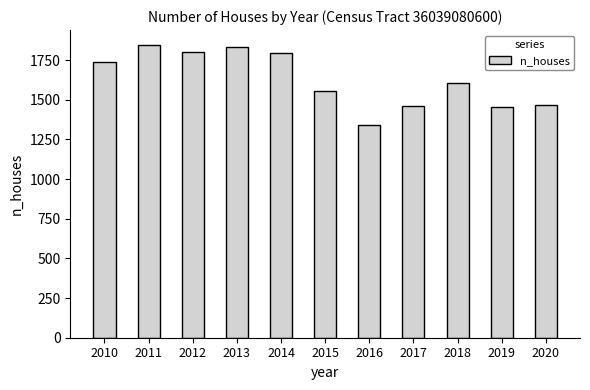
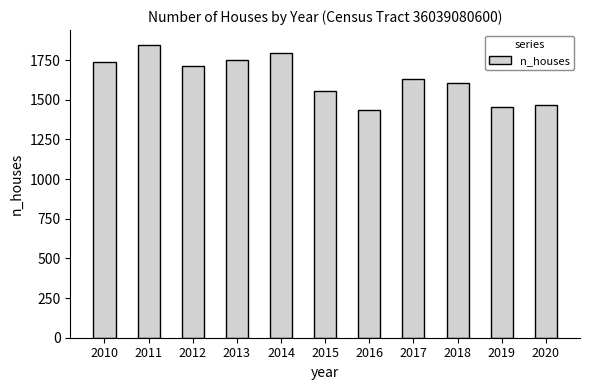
  {
    "2010": 1740,
    "2011": 1850,
-   "2012": 1800,
-   "2013": 1840,
+   "2012": 1710,
+   "2013": 1750,
    "2014": 1790,
    "2015": 1560,
-   "2016": 1340,
-   "2017": 1460,
+   "2016": 1430,
+   "2017": 1630,
    "2018": 1610,
    "2019": 1460,
    "2020": 1470
  }
